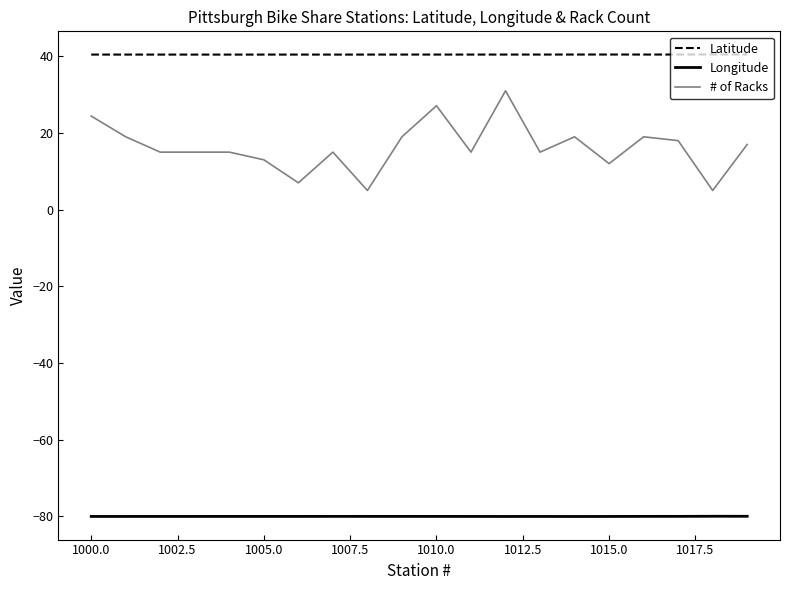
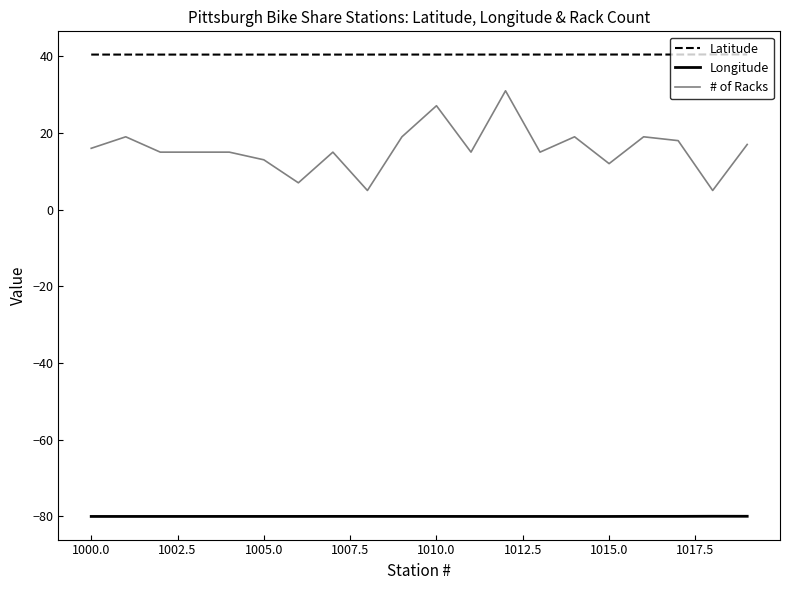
  {
    "# of Racks": {
-     "1000.0": 24,
+     "1000.0": 16,
      "1005.0": 13,
      "1010.0": 27,
      "1015.0": 12
    }
  }
